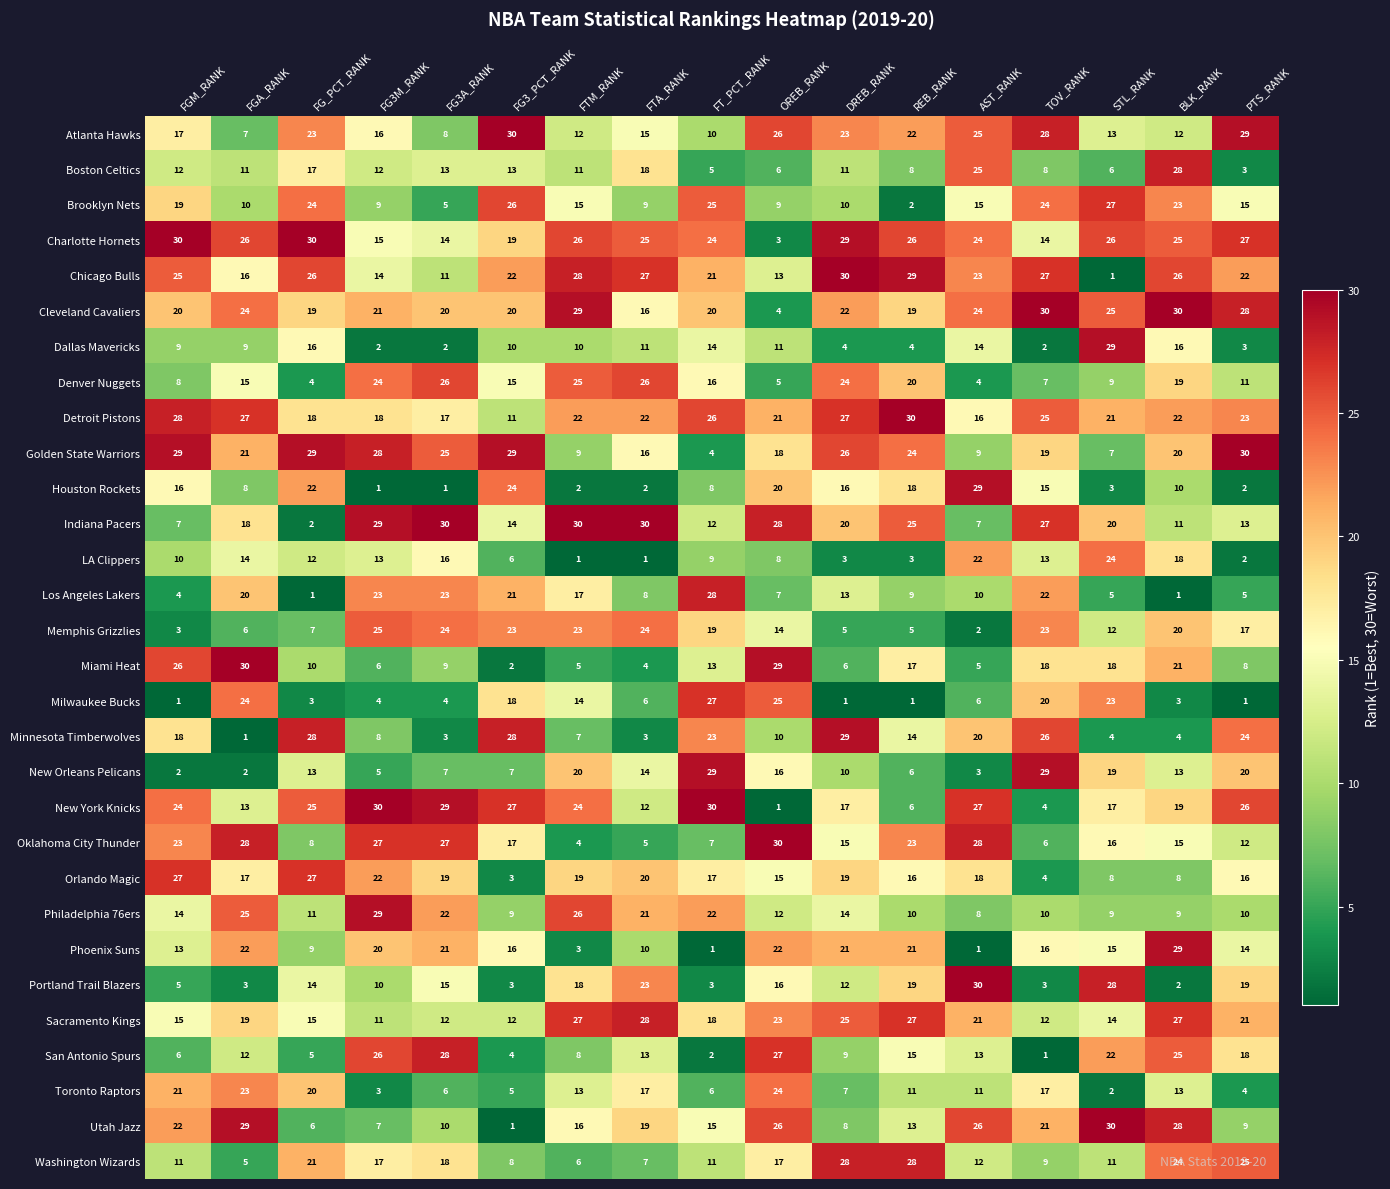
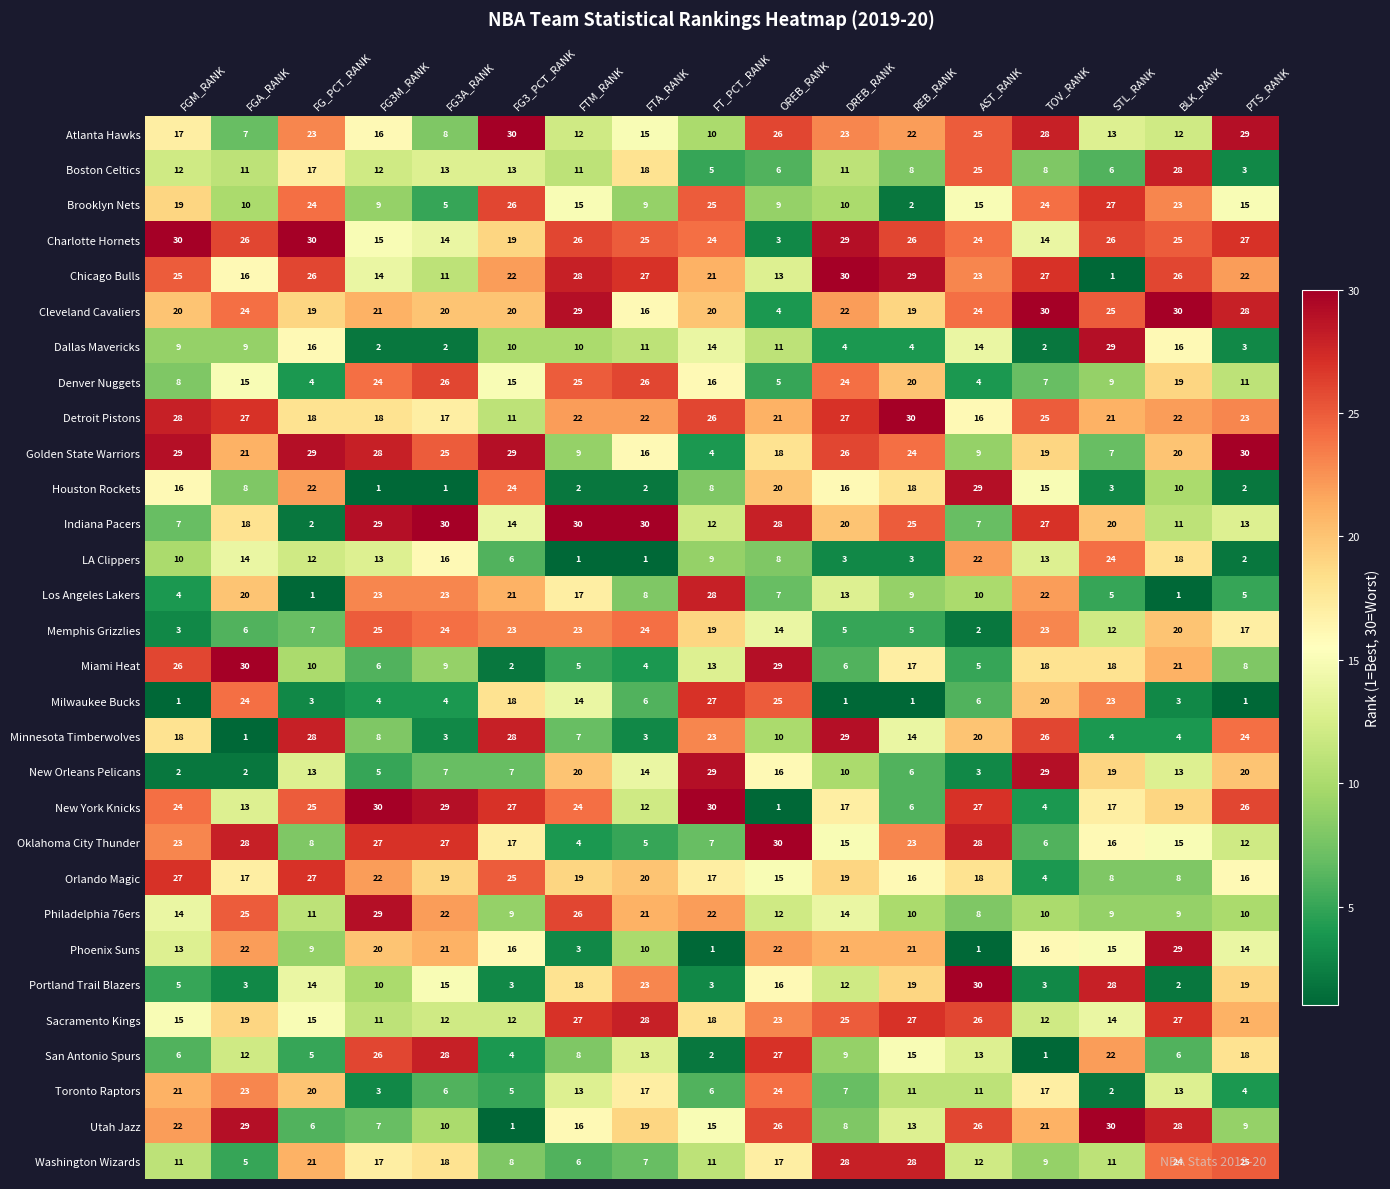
  {
    "Orlando Magic": {
      "FGM_RANK": 27,
      "FGA_RANK": 17,
      "FG_PCT_RANK": 27,
      "FG3M_RANK": 22,
      "FG3A_RANK": 19,
-     "FG3_PCT_RANK": 3,
+     "FG3_PCT_RANK": 25,
      "FTM_RANK": 19,
      "FTA_RANK": 20,
      "FT_PCT_RANK": 17,
      "OREB_RANK": 15,
      "DREB_RANK": 19,
      "REB_RANK": 16,
      "AST_RANK": 18,
      "TOV_RANK": 4,
      "STL_RANK": 8,
      "BLK_RANK": 8,
      "PTS_RANK": 16
    },
    "Sacramento Kings": {
      "FGM_RANK": 15,
      "FGA_RANK": 19,
      "FG_PCT_RANK": 15,
      "FG3M_RANK": 11,
      "FG3A_RANK": 12,
      "FG3_PCT_RANK": 12,
      "FTM_RANK": 27,
      "FTA_RANK": 28,
      "FT_PCT_RANK": 18,
      "OREB_RANK": 23,
      "DREB_RANK": 25,
      "REB_RANK": 27,
-     "AST_RANK": 21,
+     "AST_RANK": 26,
      "TOV_RANK": 12,
      "STL_RANK": 14,
      "BLK_RANK": 27,
      "PTS_RANK": 21
    },
    "San Antonio Spurs": {
      "FGM_RANK": 6,
      "FGA_RANK": 12,
      "FG_PCT_RANK": 5,
      "FG3M_RANK": 26,
      "FG3A_RANK": 28,
      "FG3_PCT_RANK": 4,
      "FTM_RANK": 8,
      "FTA_RANK": 13,
      "FT_PCT_RANK": 2,
      "OREB_RANK": 27,
      "DREB_RANK": 9,
      "REB_RANK": 15,
      "AST_RANK": 13,
      "TOV_RANK": 1,
      "STL_RANK": 22,
-     "BLK_RANK": 25,
+     "BLK_RANK": 6,
      "PTS_RANK": 18
    }
  }
